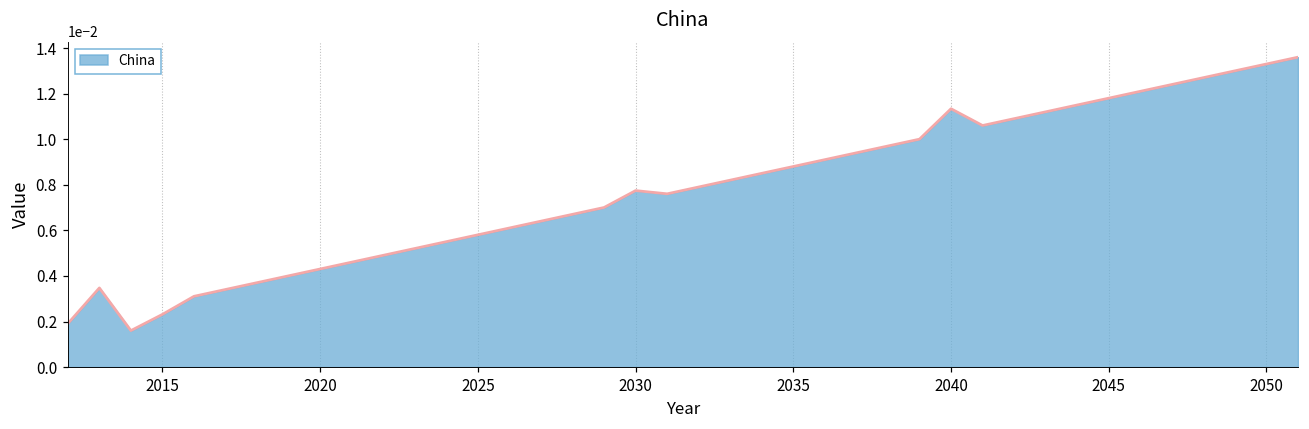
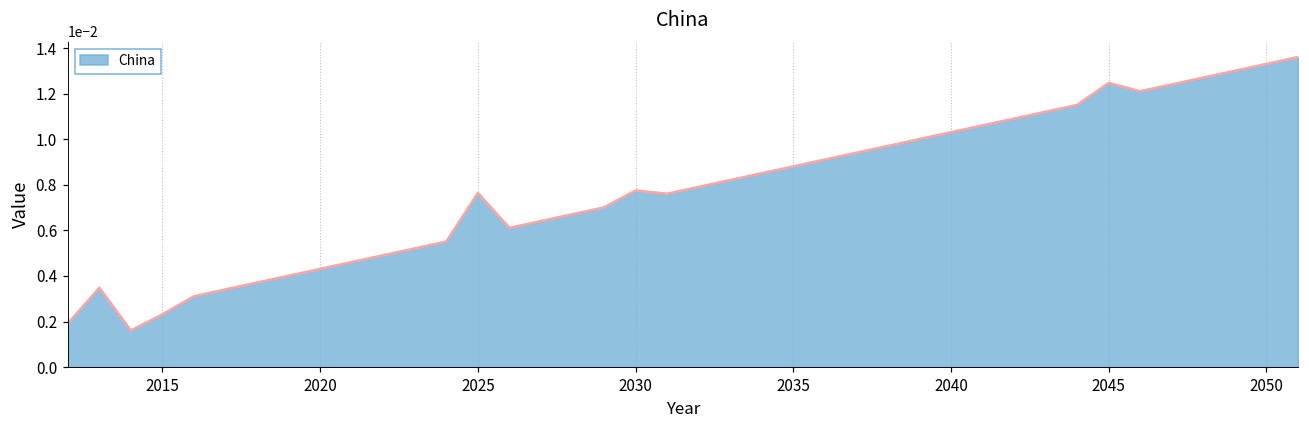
  {
    "2015": 0.0023,
    "2020": 0.0043,
-   "2025": 0.0058,
+   "2025": 0.0076,
    "2030": 0.0077,
    "2035": 0.0088,
-   "2040": 0.0113,
-   "2045": 0.0118,
+   "2040": 0.0103,
+   "2045": 0.0125,
    "2050": 0.0133
  }
